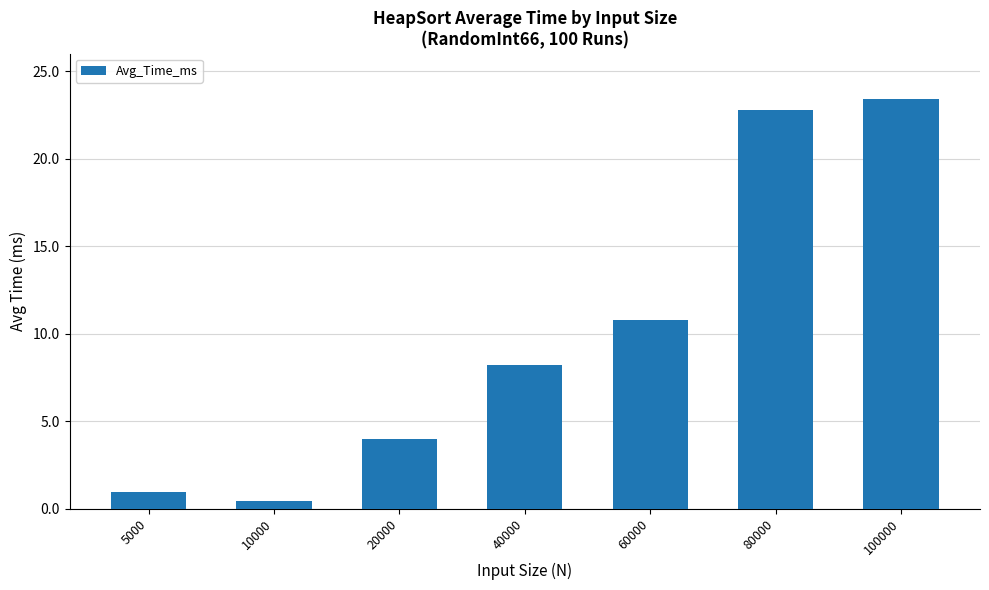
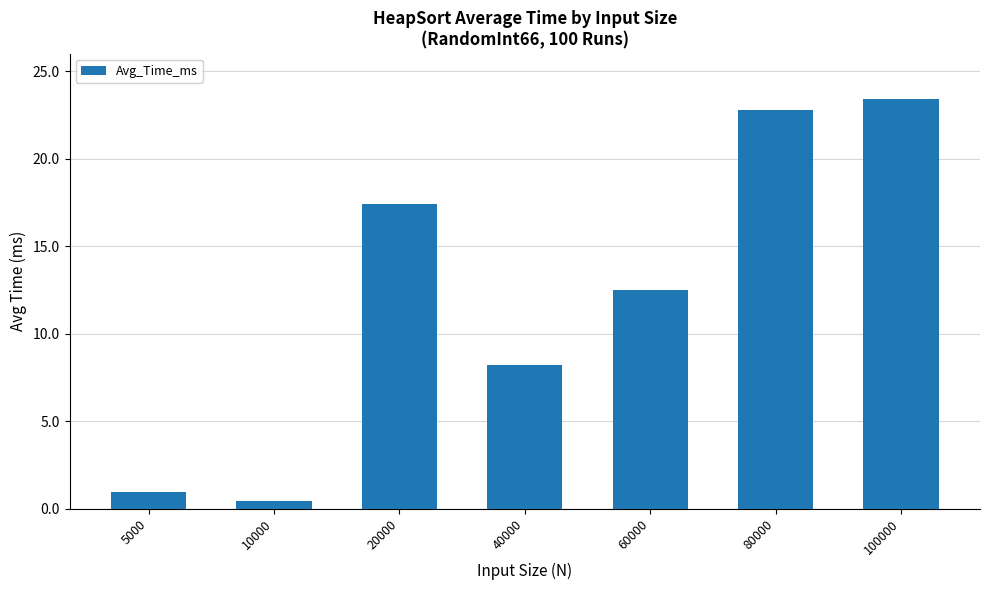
  {
    "5000": 0.9,
    "10000": 0.4,
-   "20000": 4.0,
+   "20000": 17.4,
    "40000": 8.2,
-   "60000": 10.8,
+   "60000": 12.5,
    "80000": 22.8,
    "100000": 23.4
  }
